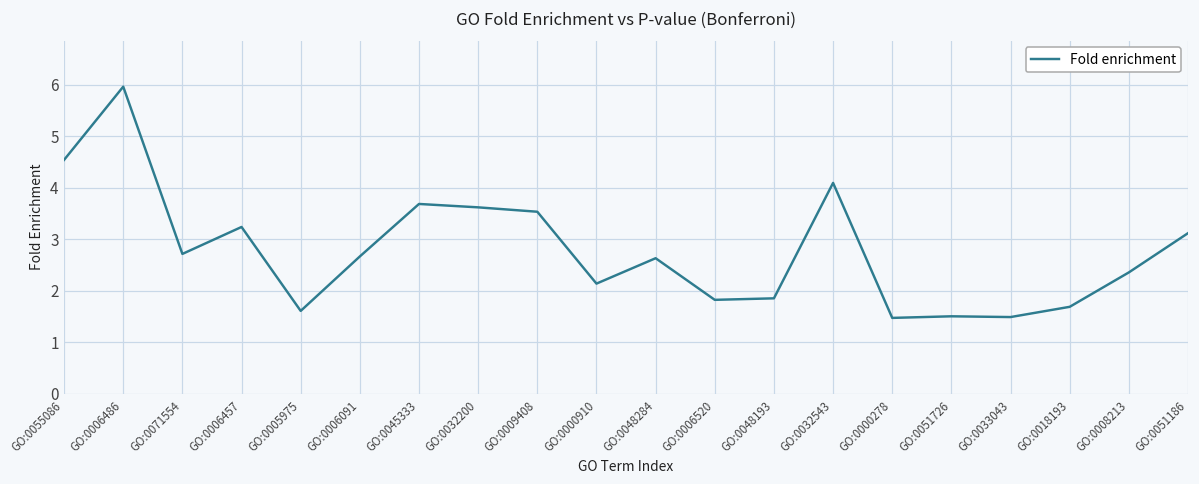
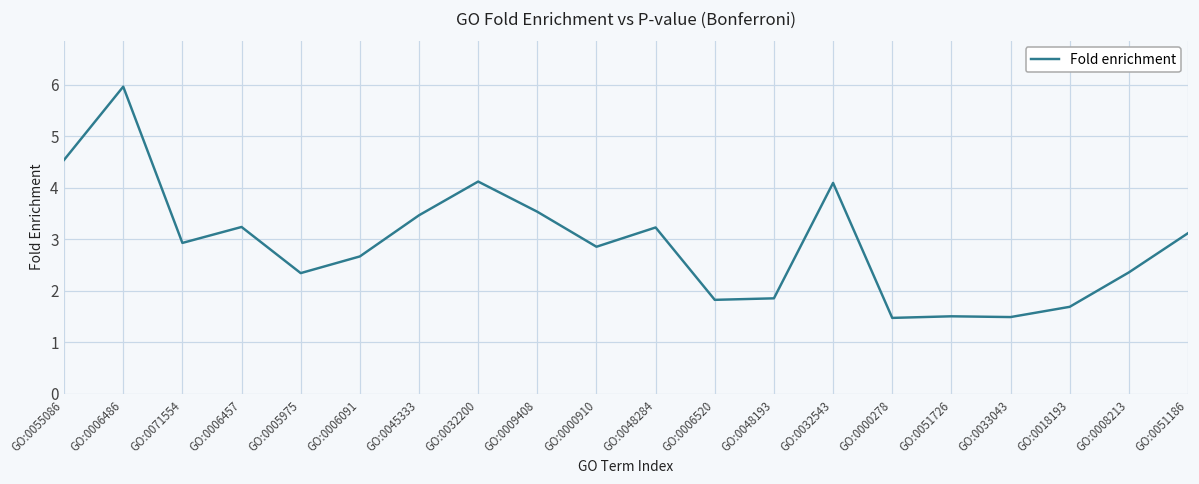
  {
    "GO:0055086": 4.5,
    "GO:0006486": 6.0,
-   "GO:0071554": 2.7,
+   "GO:0071554": 2.9,
    "GO:0006457": 3.2,
-   "GO:0005975": 1.6,
+   "GO:0005975": 2.3,
    "GO:0006091": 2.7,
-   "GO:0045333": 3.7,
-   "GO:0032200": 3.6,
+   "GO:0045333": 3.5,
+   "GO:0032200": 4.1,
    "GO:0009408": 3.5,
-   "GO:0000910": 2.1,
-   "GO:0048284": 2.6,
+   "GO:0000910": 2.9,
+   "GO:0048284": 3.2,
    "GO:0006520": 1.8,
    "GO:0048193": 1.9,
    "GO:0032543": 4.1,
    "GO:0000278": 1.5,
    "GO:0051726": 1.5,
    "GO:0033043": 1.5,
    "GO:0018193": 1.7,
    "GO:0008213": 2.4,
    "GO:0051186": 3.1
  }
